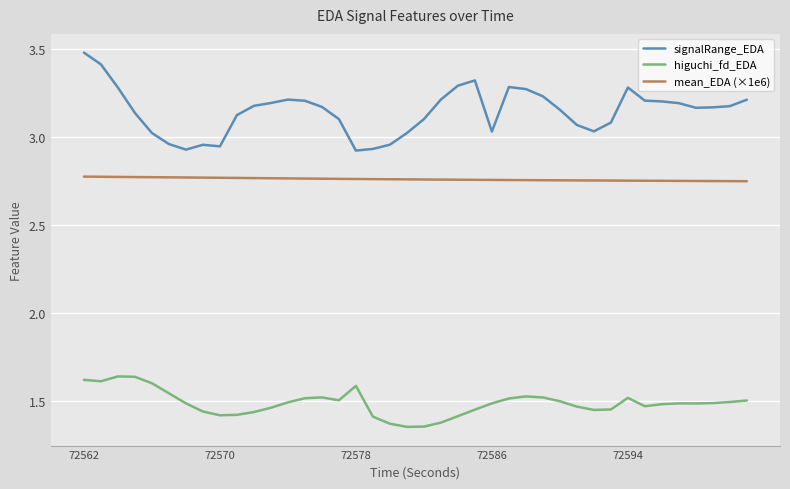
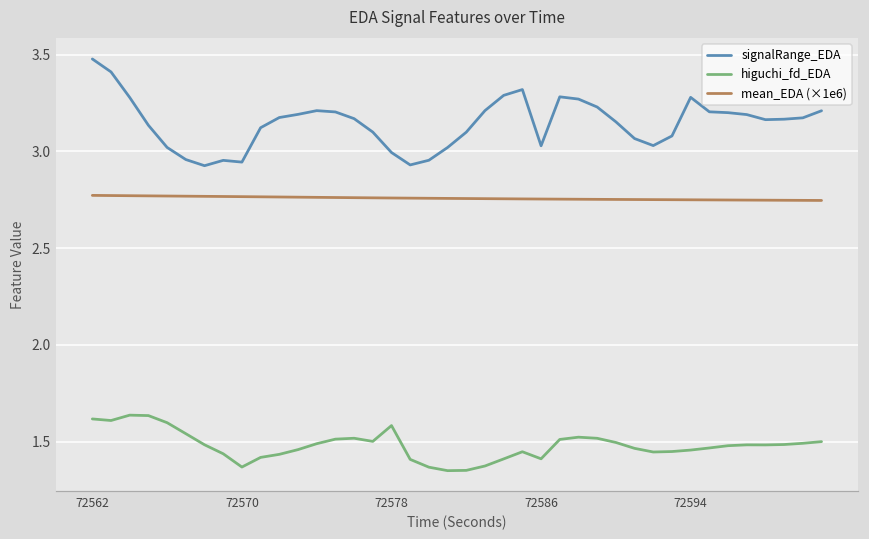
  {
    "signalRange_EDA": {
      "72562": 3.48,
      "72570": 2.94,
-     "72578": 2.92,
+     "72578": 2.99,
      "72586": 3.03,
      "72594": 3.28
    },
    "higuchi_fd_EDA": {
      "72562": 1.62,
-     "72570": 1.42,
+     "72570": 1.37,
      "72578": 1.58,
-     "72586": 1.48,
-     "72594": 1.52
+     "72586": 1.41,
+     "72594": 1.46
    },
    "mean_EDA (×1e6)": {
      "72562": 2.77,
      "72570": 2.77,
      "72578": 2.76,
      "72586": 2.75,
      "72594": 2.75
    }
  }
